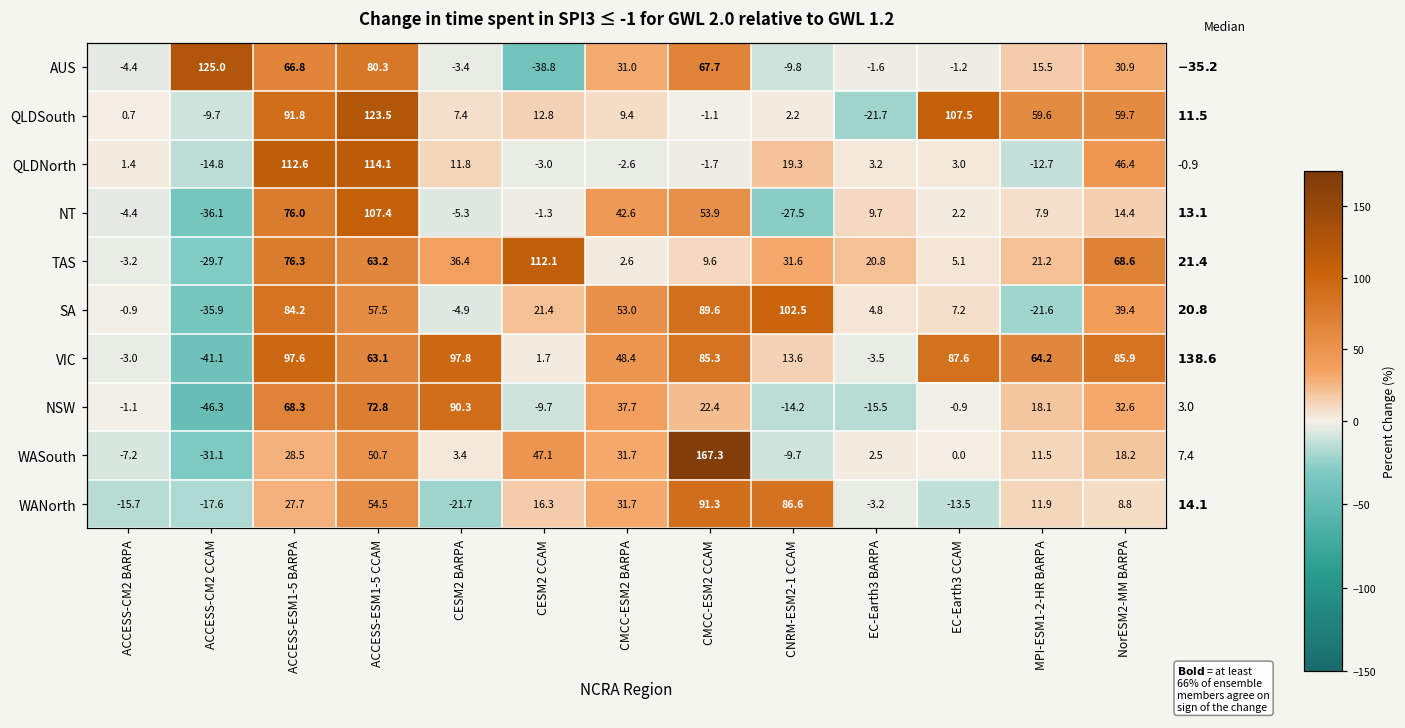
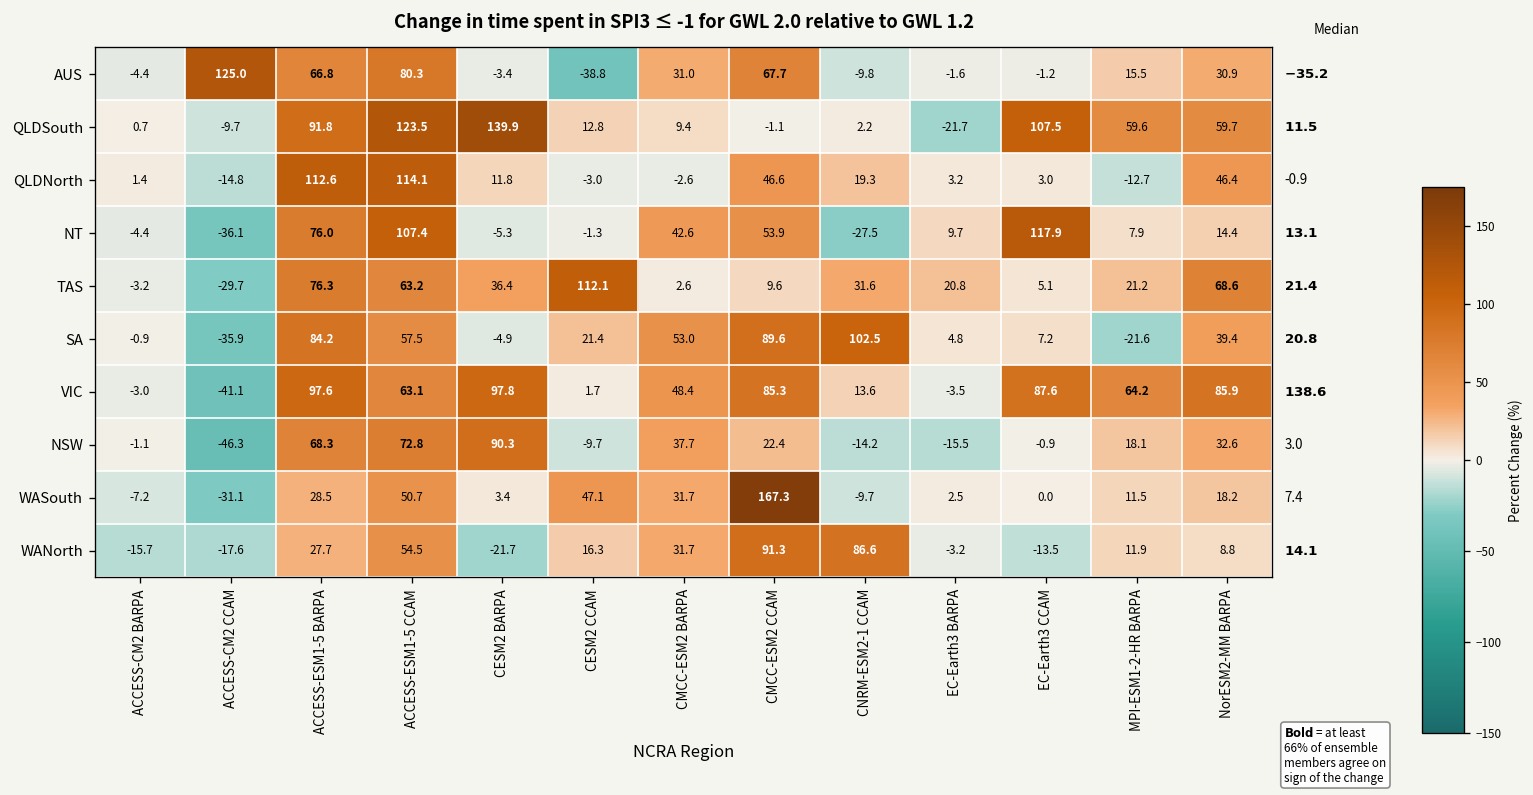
  {
    "AUS": {
      "ACCESS-CM2 BARPA": -4.4,
      "ACCESS-CM2 CCAM": 125.0,
      "ACCESS-ESM1-5 BARPA": 66.8,
      "ACCESS-ESM1-5 CCAM": 80.3,
      "CESM2 BARPA": -3.4,
      "CESM2 CCAM": -38.8,
      "CMCC-ESM2 BARPA": 31.0,
      "CMCC-ESM2 CCAM": 67.7,
      "CNRM-ESM2-1 CCAM": -9.8,
      "EC-Earth3 BARPA": -1.6,
      "EC-Earth3 CCAM": -1.2,
      "MPI-ESM1-2-HR BARPA": 15.5,
      "NorESM2-MM BARPA": 30.9
    },
    "QLDSouth": {
      "ACCESS-CM2 BARPA": 0.7,
      "ACCESS-CM2 CCAM": -9.7,
      "ACCESS-ESM1-5 BARPA": 91.8,
      "ACCESS-ESM1-5 CCAM": 123.5,
-     "CESM2 BARPA": 7.4,
+     "CESM2 BARPA": 139.9,
      "CESM2 CCAM": 12.8,
      "CMCC-ESM2 BARPA": 9.4,
      "CMCC-ESM2 CCAM": -1.1,
      "CNRM-ESM2-1 CCAM": 2.2,
      "EC-Earth3 BARPA": -21.7,
      "EC-Earth3 CCAM": 107.5,
      "MPI-ESM1-2-HR BARPA": 59.6,
      "NorESM2-MM BARPA": 59.7
    },
    "QLDNorth": {
      "ACCESS-CM2 BARPA": 1.4,
      "ACCESS-CM2 CCAM": -14.8,
      "ACCESS-ESM1-5 BARPA": 112.6,
      "ACCESS-ESM1-5 CCAM": 114.1,
      "CESM2 BARPA": 11.8,
      "CESM2 CCAM": -3.0,
      "CMCC-ESM2 BARPA": -2.6,
-     "CMCC-ESM2 CCAM": -1.7,
+     "CMCC-ESM2 CCAM": 46.6,
      "CNRM-ESM2-1 CCAM": 19.3,
      "EC-Earth3 BARPA": 3.2,
      "EC-Earth3 CCAM": 3.0,
      "MPI-ESM1-2-HR BARPA": -12.7,
      "NorESM2-MM BARPA": 46.4
    },
    "NT": {
      "ACCESS-CM2 BARPA": -4.4,
      "ACCESS-CM2 CCAM": -36.1,
      "ACCESS-ESM1-5 BARPA": 76.0,
      "ACCESS-ESM1-5 CCAM": 107.4,
      "CESM2 BARPA": -5.3,
      "CESM2 CCAM": -1.3,
      "CMCC-ESM2 BARPA": 42.6,
      "CMCC-ESM2 CCAM": 53.9,
      "CNRM-ESM2-1 CCAM": -27.5,
      "EC-Earth3 BARPA": 9.7,
-     "EC-Earth3 CCAM": 2.2,
+     "EC-Earth3 CCAM": 117.9,
      "MPI-ESM1-2-HR BARPA": 7.9,
      "NorESM2-MM BARPA": 14.4
    },
    "TAS": {
      "ACCESS-CM2 BARPA": -3.2,
      "ACCESS-CM2 CCAM": -29.7,
      "ACCESS-ESM1-5 BARPA": 76.3,
      "ACCESS-ESM1-5 CCAM": 63.2,
      "CESM2 BARPA": 36.4,
      "CESM2 CCAM": 112.1,
      "CMCC-ESM2 BARPA": 2.6,
      "CMCC-ESM2 CCAM": 9.6,
      "CNRM-ESM2-1 CCAM": 31.6,
      "EC-Earth3 BARPA": 20.8,
      "EC-Earth3 CCAM": 5.1,
      "MPI-ESM1-2-HR BARPA": 21.2,
      "NorESM2-MM BARPA": 68.6
    },
    "SA": {
      "ACCESS-CM2 BARPA": -0.9,
      "ACCESS-CM2 CCAM": -35.9,
      "ACCESS-ESM1-5 BARPA": 84.2,
      "ACCESS-ESM1-5 CCAM": 57.5,
      "CESM2 BARPA": -4.9,
      "CESM2 CCAM": 21.4,
      "CMCC-ESM2 BARPA": 53.0,
      "CMCC-ESM2 CCAM": 89.6,
      "CNRM-ESM2-1 CCAM": 102.5,
      "EC-Earth3 BARPA": 4.8,
      "EC-Earth3 CCAM": 7.2,
      "MPI-ESM1-2-HR BARPA": -21.6,
      "NorESM2-MM BARPA": 39.4
    },
    "VIC": {
      "ACCESS-CM2 BARPA": -3.0,
      "ACCESS-CM2 CCAM": -41.1,
      "ACCESS-ESM1-5 BARPA": 97.6,
      "ACCESS-ESM1-5 CCAM": 63.1,
      "CESM2 BARPA": 97.8,
      "CESM2 CCAM": 1.7,
      "CMCC-ESM2 BARPA": 48.4,
      "CMCC-ESM2 CCAM": 85.3,
      "CNRM-ESM2-1 CCAM": 13.6,
      "EC-Earth3 BARPA": -3.5,
      "EC-Earth3 CCAM": 87.6,
      "MPI-ESM1-2-HR BARPA": 64.2,
      "NorESM2-MM BARPA": 85.9
    },
    "NSW": {
      "ACCESS-CM2 BARPA": -1.1,
      "ACCESS-CM2 CCAM": -46.3,
      "ACCESS-ESM1-5 BARPA": 68.3,
      "ACCESS-ESM1-5 CCAM": 72.8,
      "CESM2 BARPA": 90.3,
      "CESM2 CCAM": -9.7,
      "CMCC-ESM2 BARPA": 37.7,
      "CMCC-ESM2 CCAM": 22.4,
      "CNRM-ESM2-1 CCAM": -14.2,
      "EC-Earth3 BARPA": -15.5,
      "EC-Earth3 CCAM": -0.9,
      "MPI-ESM1-2-HR BARPA": 18.1,
      "NorESM2-MM BARPA": 32.6
    },
    "WASouth": {
      "ACCESS-CM2 BARPA": -7.2,
      "ACCESS-CM2 CCAM": -31.1,
      "ACCESS-ESM1-5 BARPA": 28.5,
      "ACCESS-ESM1-5 CCAM": 50.7,
      "CESM2 BARPA": 3.4,
      "CESM2 CCAM": 47.1,
      "CMCC-ESM2 BARPA": 31.7,
      "CMCC-ESM2 CCAM": 167.3,
      "CNRM-ESM2-1 CCAM": -9.7,
      "EC-Earth3 BARPA": 2.5,
      "EC-Earth3 CCAM": 0.0,
      "MPI-ESM1-2-HR BARPA": 11.5,
      "NorESM2-MM BARPA": 18.2
    },
    "WANorth": {
      "ACCESS-CM2 BARPA": -15.7,
      "ACCESS-CM2 CCAM": -17.6,
      "ACCESS-ESM1-5 BARPA": 27.7,
      "ACCESS-ESM1-5 CCAM": 54.5,
      "CESM2 BARPA": -21.7,
      "CESM2 CCAM": 16.3,
      "CMCC-ESM2 BARPA": 31.7,
      "CMCC-ESM2 CCAM": 91.3,
      "CNRM-ESM2-1 CCAM": 86.6,
      "EC-Earth3 BARPA": -3.2,
      "EC-Earth3 CCAM": -13.5,
      "MPI-ESM1-2-HR BARPA": 11.9,
      "NorESM2-MM BARPA": 8.8
    }
  }
